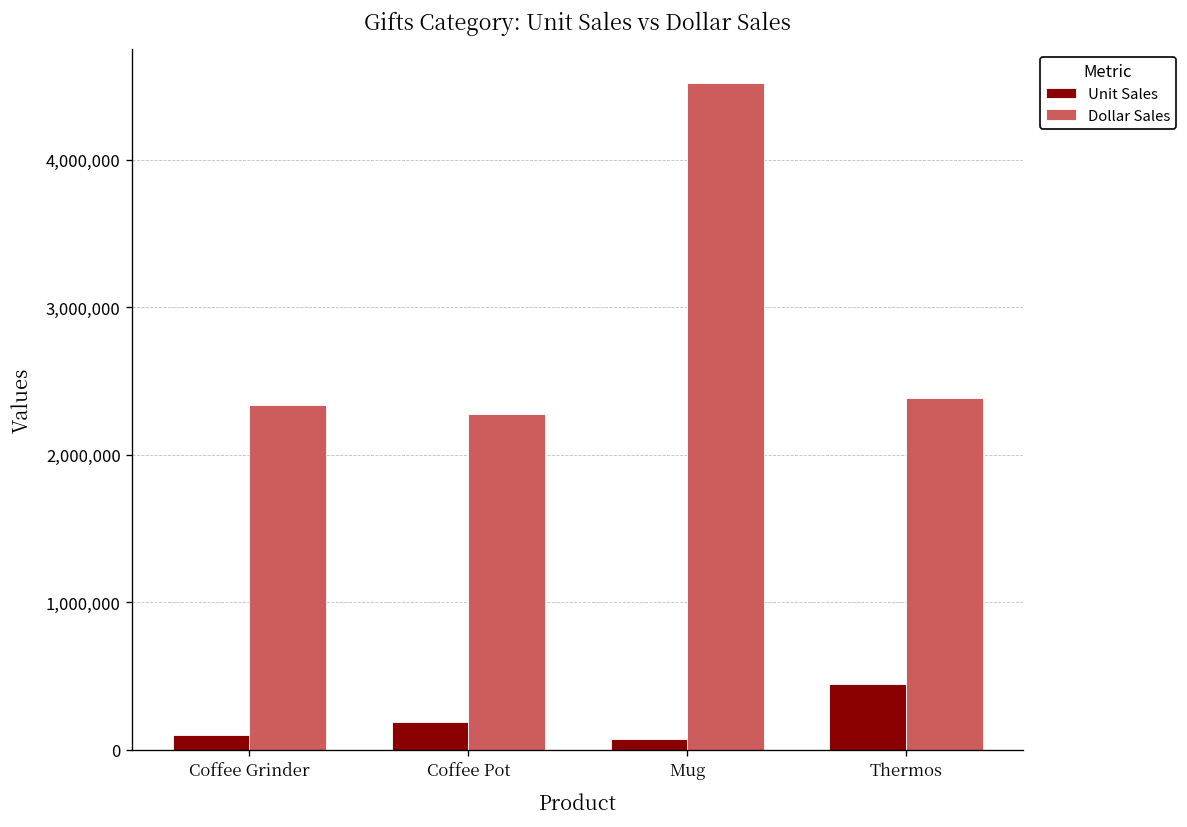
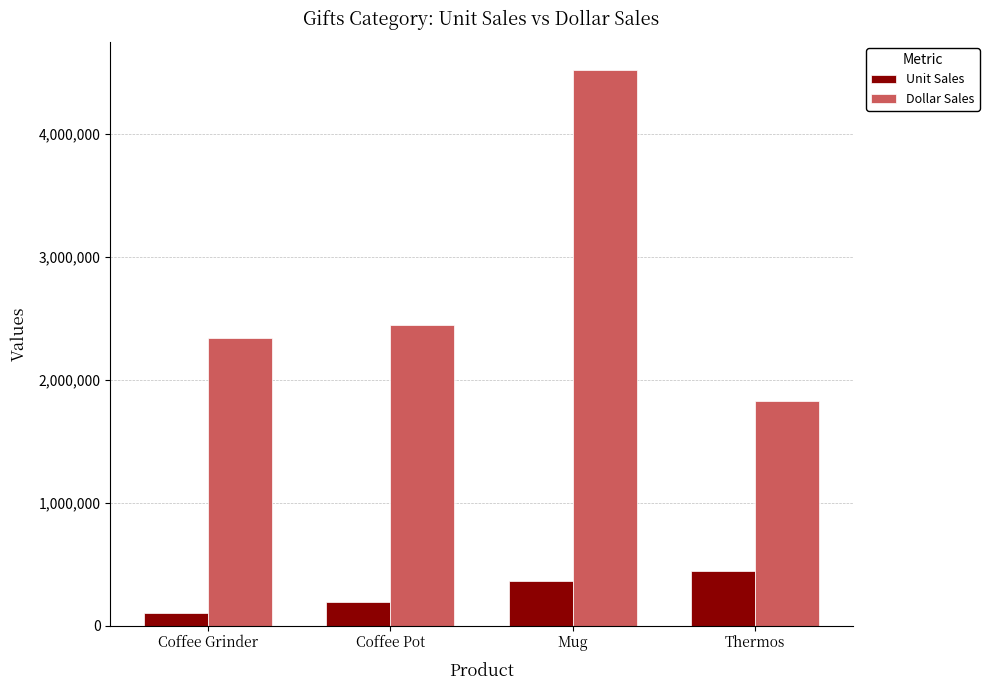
  {
    "Unit Sales": {
      "Coffee Grinder": "100,000",
      "Coffee Pot": "190,000",
-     "Mug": "80,000",
+     "Mug": "360,000",
      "Thermos": "450,000"
    },
    "Dollar Sales": {
      "Coffee Grinder": "2,340,000",
-     "Coffee Pot": "2,280,000",
+     "Coffee Pot": "2,450,000",
      "Mug": "4,520,000",
-     "Thermos": "2,390,000"
+     "Thermos": "1,830,000"
    }
  }
